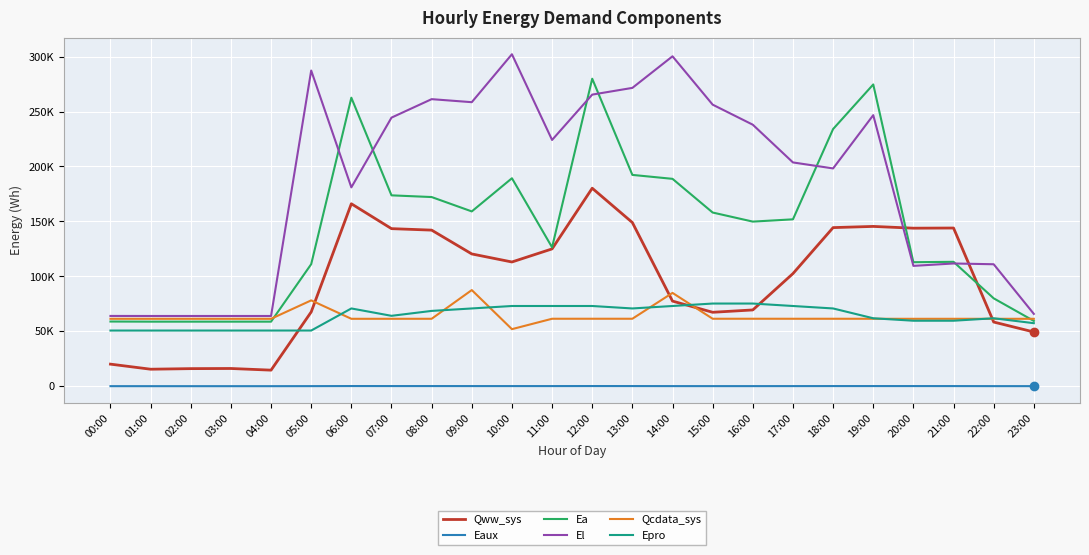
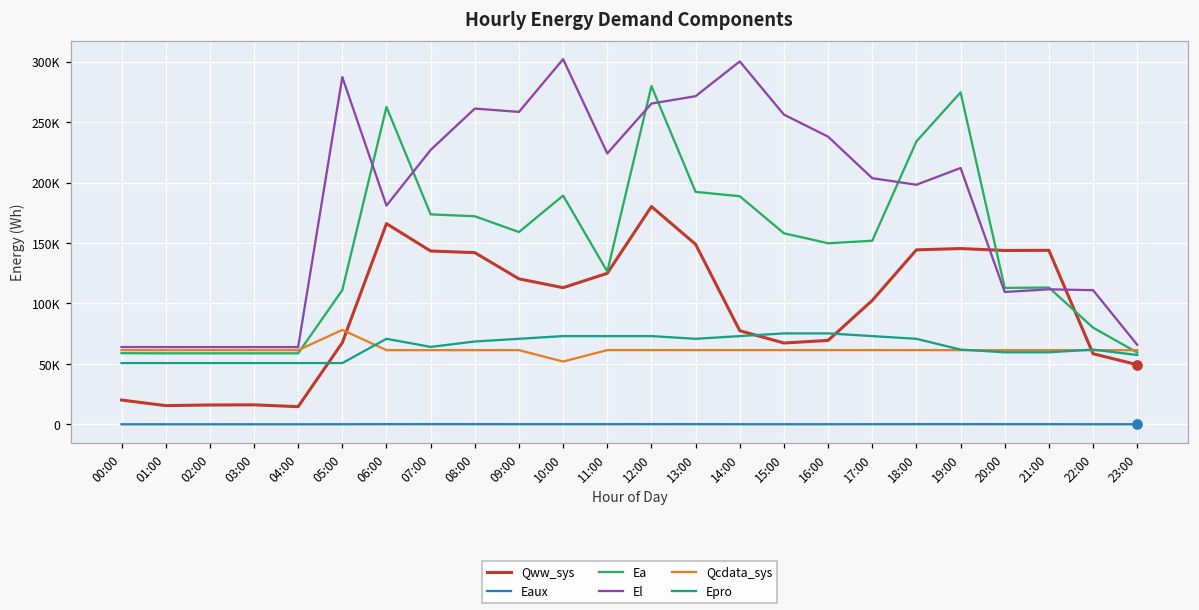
  {
    "El": {
      "00:00": 64000,
      "01:00": 64000,
      "02:00": 64000,
      "03:00": 64000,
      "04:00": 64000,
      "05:00": 287000,
      "06:00": 181000,
-     "07:00": 244000,
+     "07:00": 227000,
      "08:00": 261000,
      "09:00": 258000,
      "10:00": 302000,
      "11:00": 224000,
      "12:00": 265000,
      "13:00": 272000,
      "14:00": 300000,
      "15:00": 256000,
      "16:00": 238000,
      "17:00": 204000,
      "18:00": 198000,
-     "19:00": 247000,
+     "19:00": 212000,
      "20:00": 110000,
      "22:00": 111000,
      "23:00": 66000
    },
    "Qcdata_sys": {
      "00:00": 61000,
      "01:00": 61000,
      "02:00": 61000,
      "03:00": 61000,
      "04:00": 61000,
      "05:00": 78000,
      "06:00": 61000,
      "07:00": 61000,
      "08:00": 61000,
-     "09:00": 87000,
+     "09:00": 61000,
      "10:00": 52000,
      "11:00": 61000,
      "12:00": 61000,
      "13:00": 61000,
-     "14:00": 85000,
+     "14:00": 61000,
      "15:00": 61000,
      "16:00": 61000,
      "17:00": 61000,
      "18:00": 61000
    }
  }
